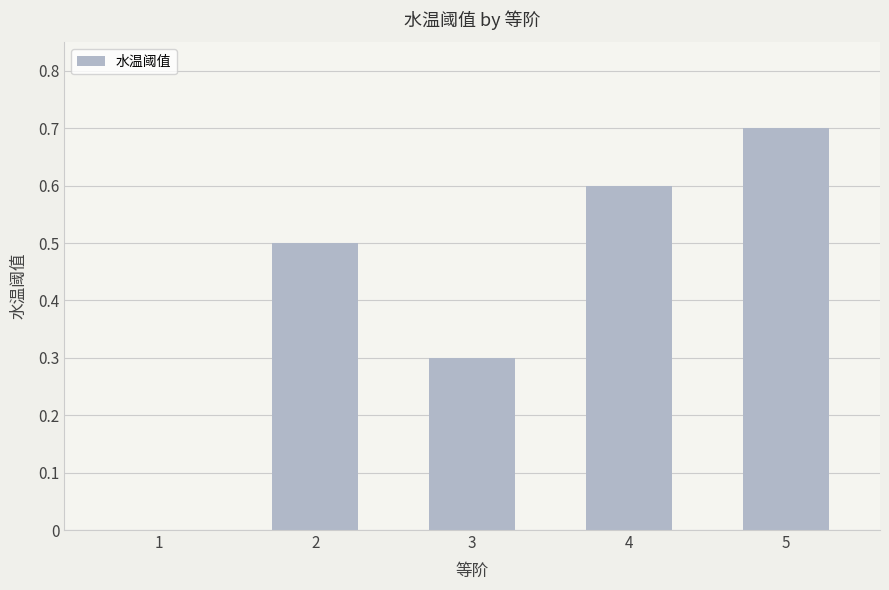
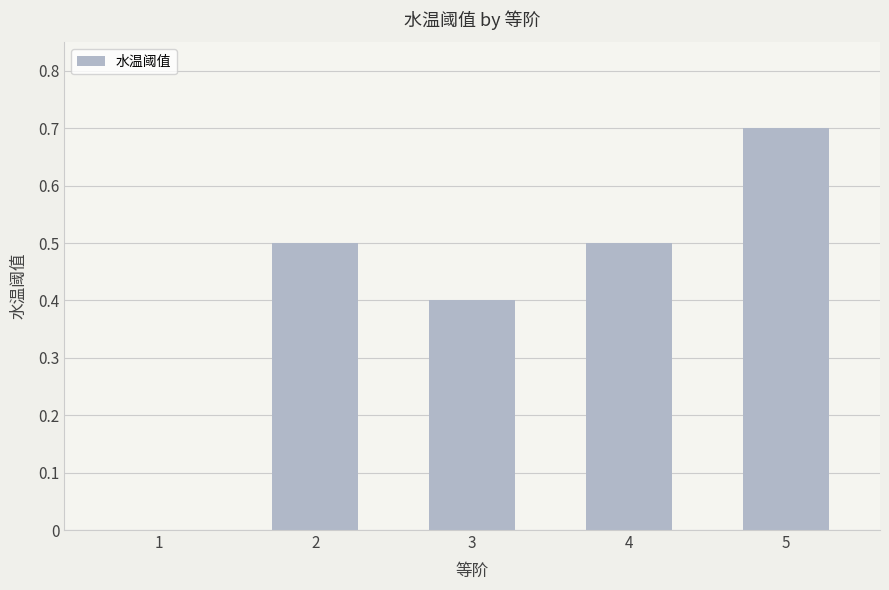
  {
    "1": 0.0,
    "2": 0.5,
-   "3": 0.3,
-   "4": 0.6,
+   "3": 0.4,
+   "4": 0.5,
    "5": 0.7
  }
